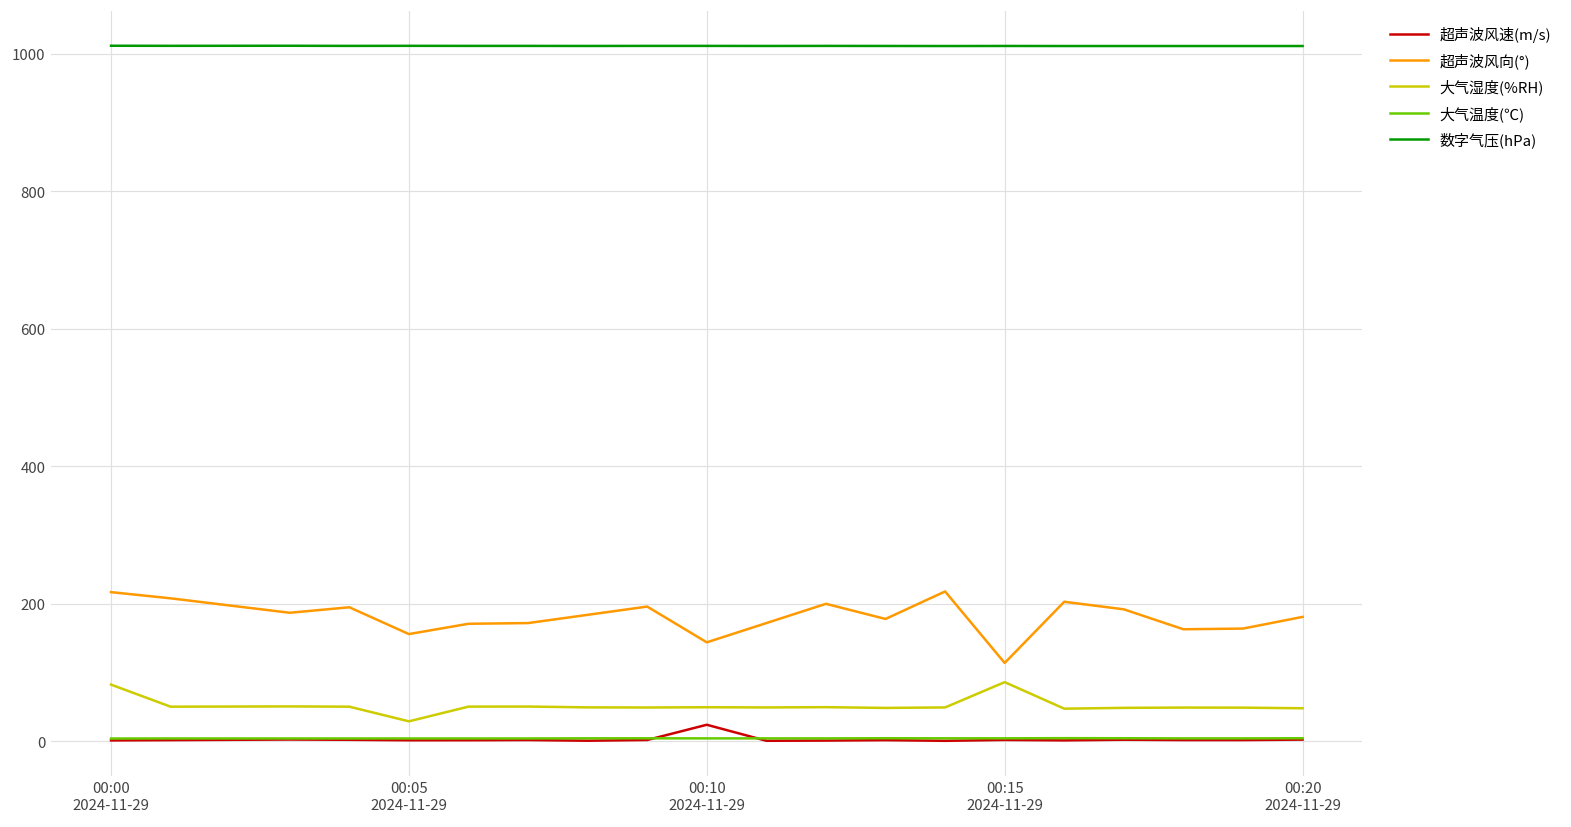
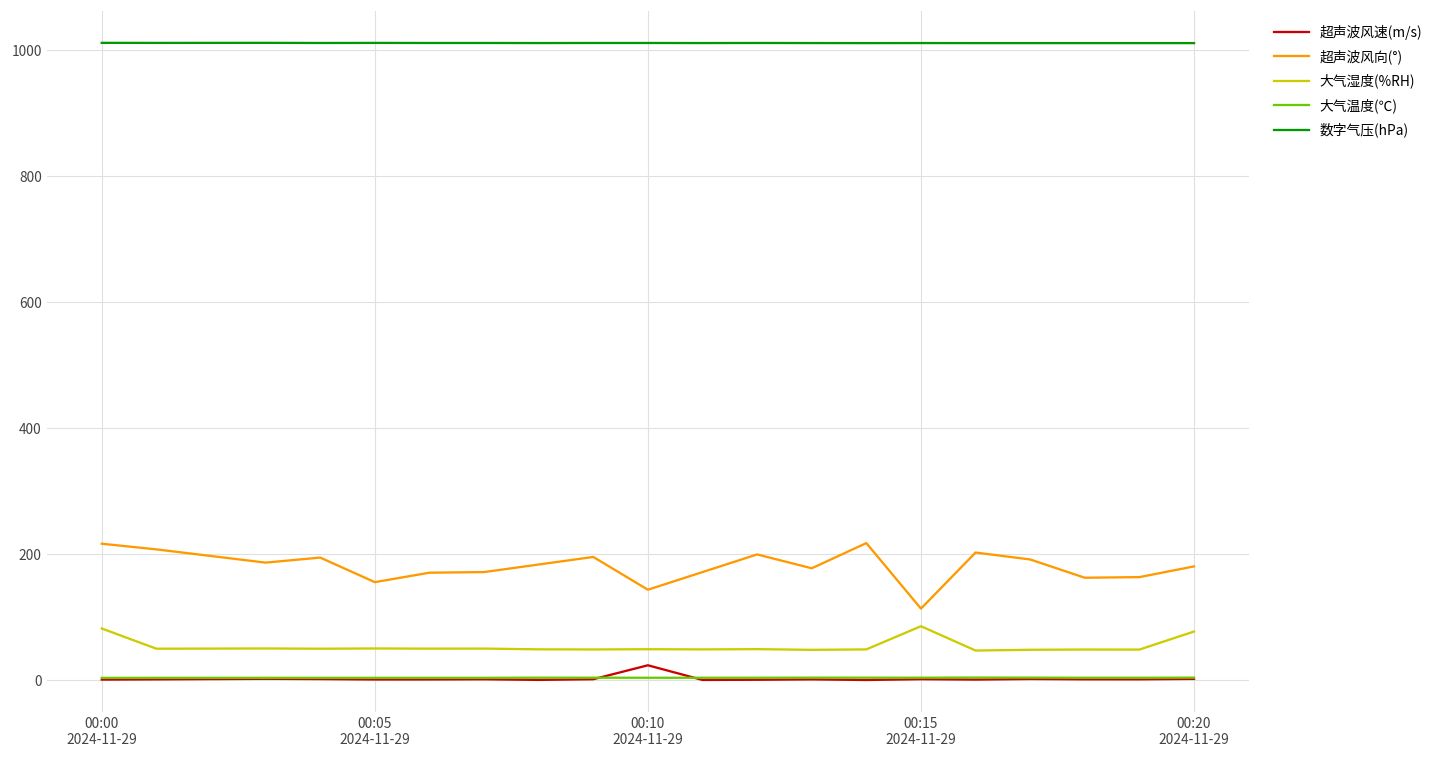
  {
    "超声波风速(m/s)": {
      "00:10 2024-11-29": 20
    },
    "超声波风向(°)": {
      "00:00 2024-11-29": 220,
      "00:05 2024-11-29": 160,
      "00:10 2024-11-29": 140,
      "00:15 2024-11-29": 110,
      "00:20 2024-11-29": 180
    },
    "大气湿度(%RH)": {
      "00:00 2024-11-29": 80,
-     "00:05 2024-11-29": 30,
+     "00:05 2024-11-29": 50,
      "00:10 2024-11-29": 50,
      "00:15 2024-11-29": 90,
-     "00:20 2024-11-29": 50
+     "00:20 2024-11-29": 80
    },
    "大气温度(℃)": {
      "00:10 2024-11-29": 0
    },
    "数字气压(hPa)": {
      "00:00 2024-11-29": 1010,
      "00:05 2024-11-29": 1010,
      "00:10 2024-11-29": 1010,
      "00:15 2024-11-29": 1010,
      "00:20 2024-11-29": 1010
    }
  }
